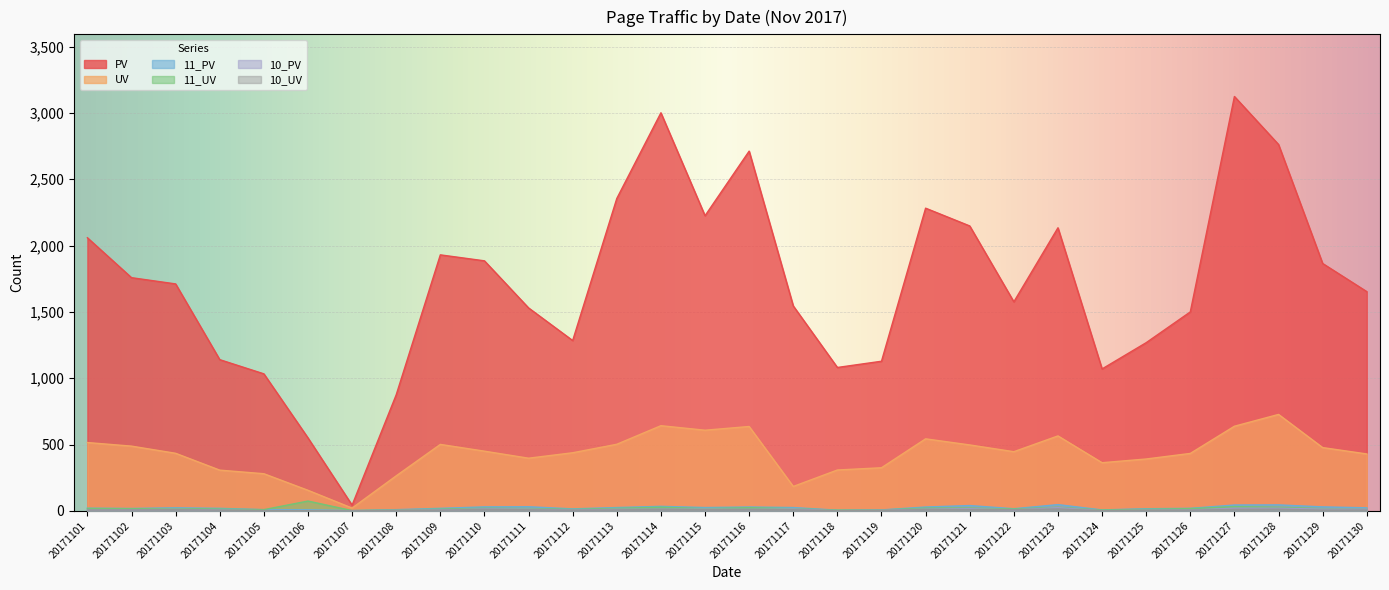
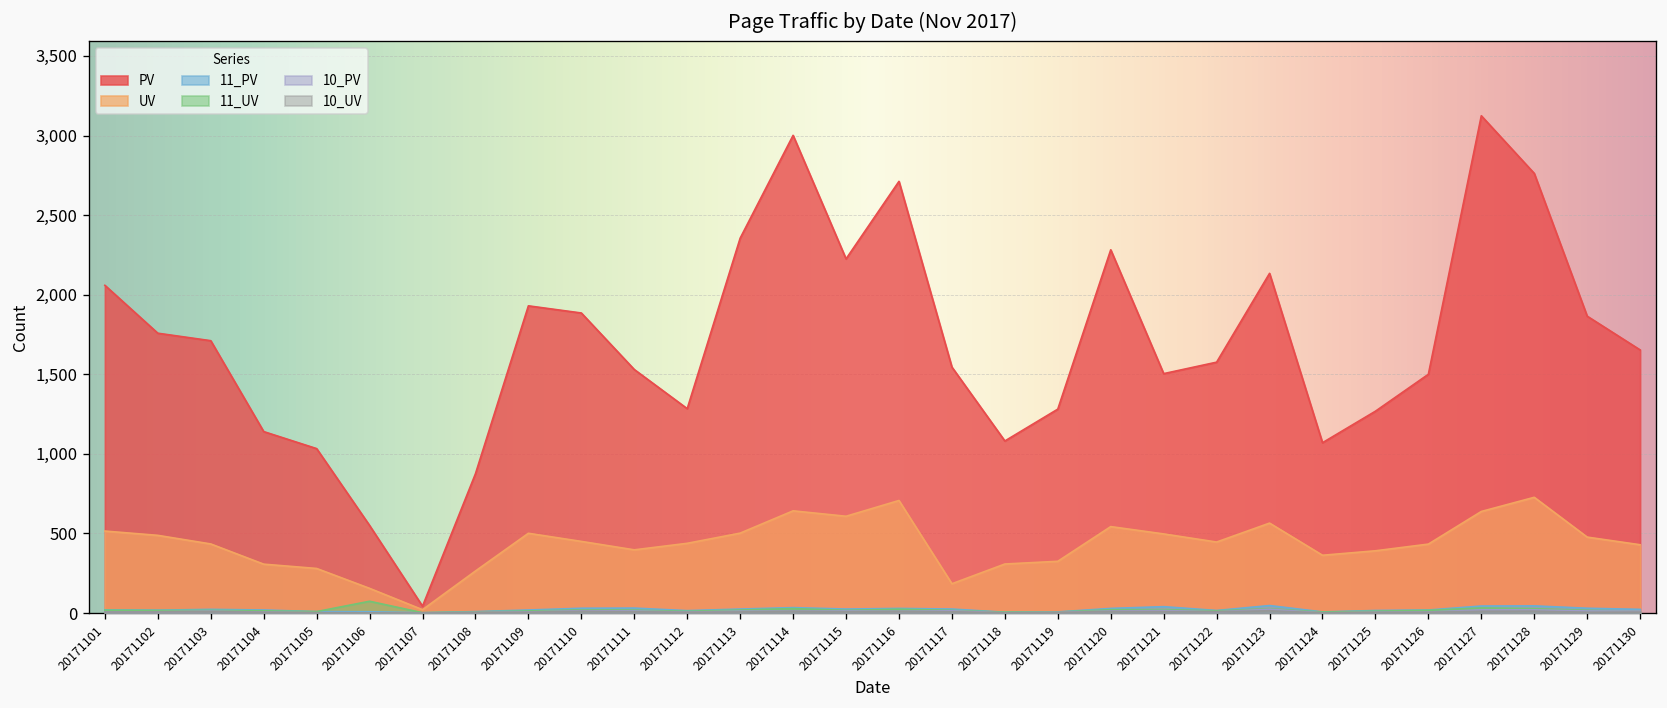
  {
    "PV": {
      "20171101": "2,060",
      "20171102": "1,760",
      "20171103": "1,710",
      "20171104": "1,140",
      "20171105": "1,030",
      "20171106": "550",
      "20171107": "40",
      "20171108": "880",
      "20171109": "1,930",
      "20171110": "1,890",
      "20171111": "1,530",
      "20171112": "1,280",
      "20171113": "2,360",
      "20171114": "3,000",
      "20171115": "2,230",
      "20171116": "2,710",
      "20171117": "1,550",
      "20171118": "1,080",
-     "20171119": "1,130",
+     "20171119": "1,280",
      "20171120": "2,280",
-     "20171121": "2,150",
+     "20171121": "1,500",
      "20171122": "1,580",
      "20171123": "2,130",
      "20171124": "1,070",
      "20171125": "1,270",
      "20171126": "1,500",
      "20171127": "3,120",
      "20171128": "2,760",
      "20171129": "1,870",
      "20171130": "1,650"
    },
    "UV": {
      "20171101": "520",
      "20171102": "490",
      "20171103": "430",
      "20171104": "310",
      "20171105": "280",
      "20171106": "160",
      "20171108": "260",
      "20171109": "500",
      "20171110": "450",
      "20171111": "400",
      "20171112": "440",
      "20171113": "500",
      "20171114": "640",
      "20171115": "610",
-     "20171116": "640",
+     "20171116": "710",
      "20171117": "180",
      "20171118": "310",
      "20171119": "330",
      "20171120": "540",
      "20171121": "500",
      "20171122": "450",
      "20171123": "570",
      "20171124": "360",
      "20171125": "390",
      "20171126": "430",
      "20171127": "640",
      "20171128": "730",
      "20171129": "480",
      "20171130": "430"
    },
    "11_UV": {
      "20171106": "70"
    }
  }
